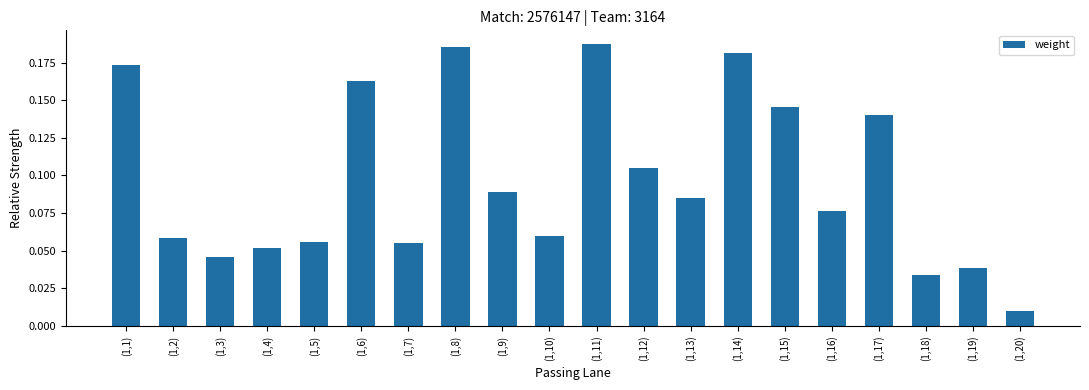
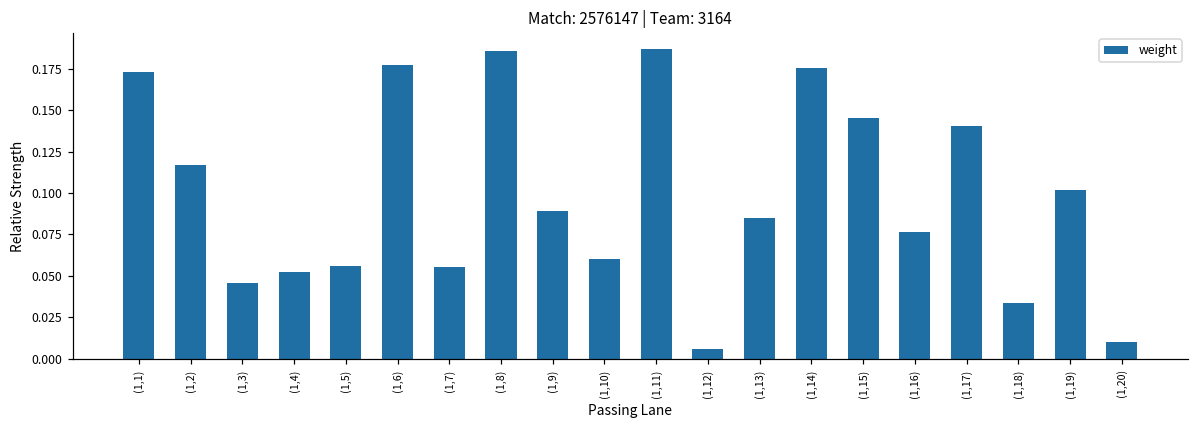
  {
    "(1,1)": 0.173,
-   "(1,2)": 0.058,
+   "(1,2)": 0.117,
    "(1,3)": 0.046,
    "(1,4)": 0.052,
    "(1,5)": 0.056,
-   "(1,6)": 0.163,
+   "(1,6)": 0.177,
    "(1,7)": 0.055,
    "(1,8)": 0.186,
    "(1,9)": 0.089,
    "(1,10)": 0.060,
    "(1,11)": 0.187,
-   "(1,12)": 0.105,
+   "(1,12)": 0.006,
    "(1,13)": 0.085,
-   "(1,14)": 0.181,
+   "(1,14)": 0.176,
    "(1,15)": 0.146,
    "(1,16)": 0.076,
    "(1,17)": 0.140,
    "(1,18)": 0.034,
-   "(1,19)": 0.039,
+   "(1,19)": 0.102,
    "(1,20)": 0.010
  }
